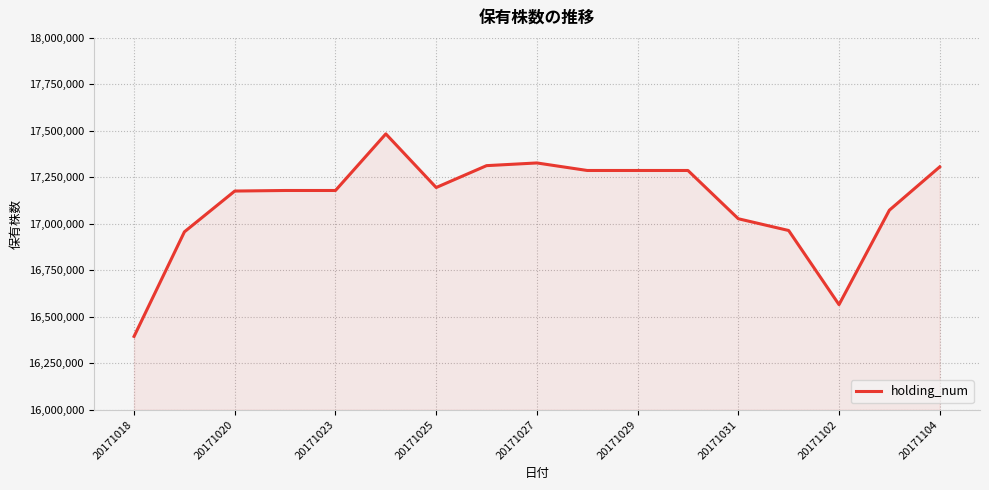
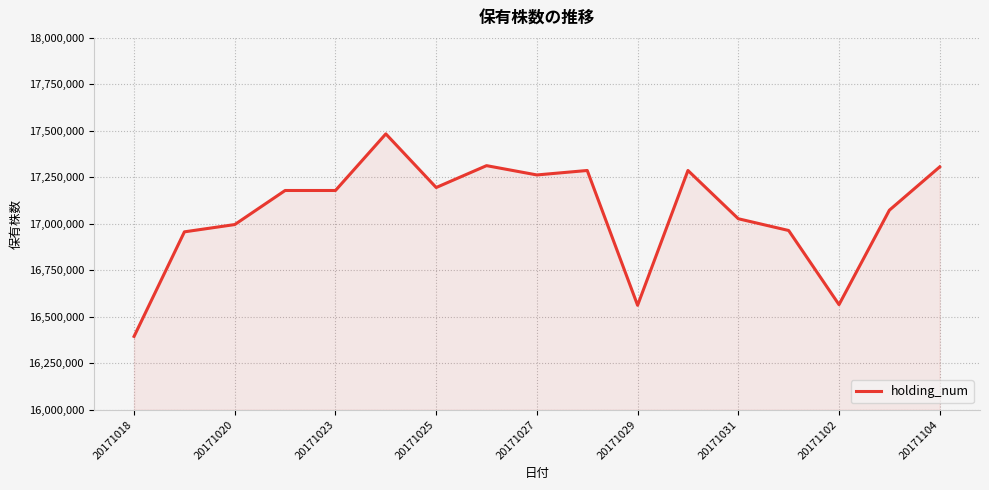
  {
    "20171018": "16,390,000",
-   "20171020": "17,180,000",
+   "20171020": "17,000,000",
    "20171023": "17,180,000",
    "20171025": "17,200,000",
-   "20171027": "17,330,000",
-   "20171029": "17,290,000",
+   "20171027": "17,260,000",
+   "20171029": "16,560,000",
    "20171031": "17,030,000",
    "20171102": "16,570,000",
    "20171104": "17,310,000"
  }
